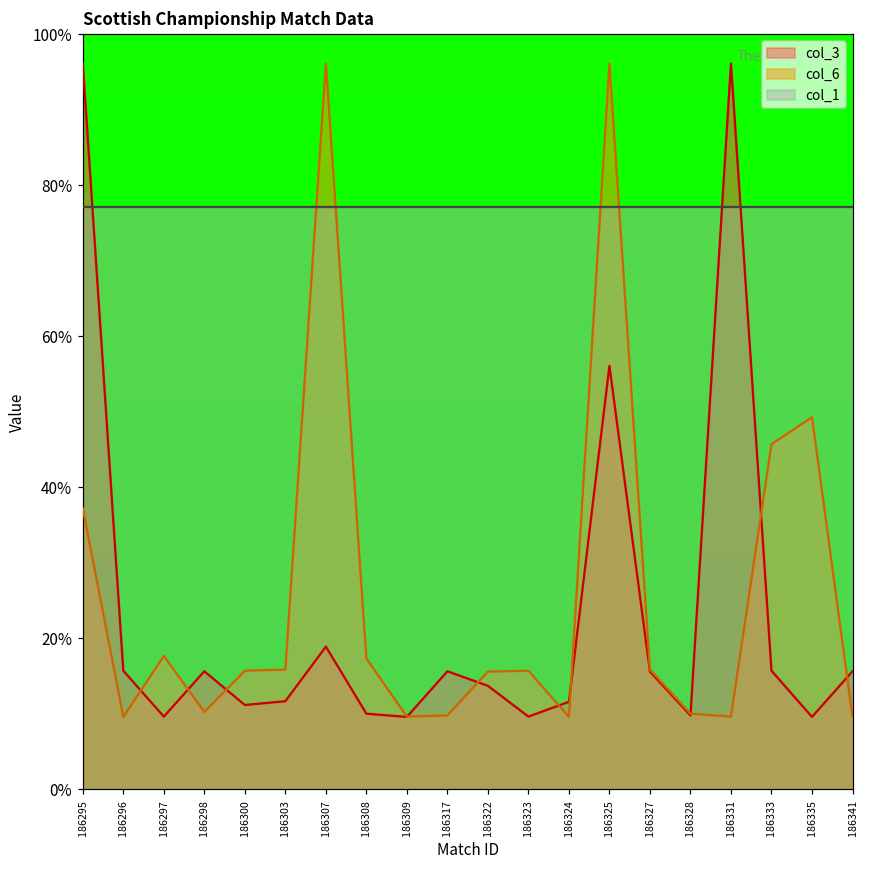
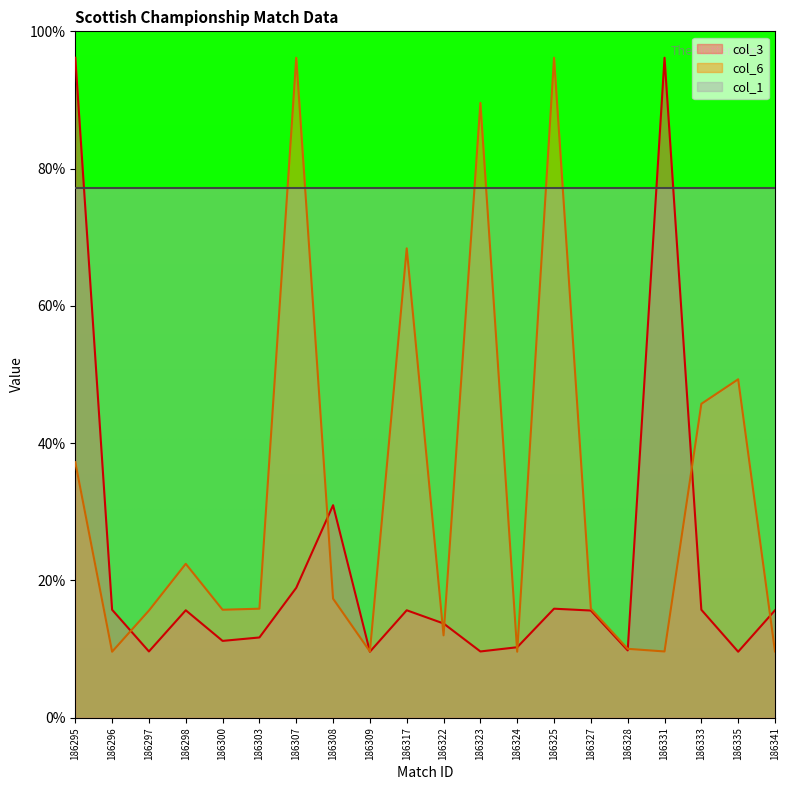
  {
    "col_3": {
      "186295": "96%",
      "186296": "16%",
      "186297": "10%",
      "186298": "16%",
      "186300": "11%",
      "186303": "12%",
      "186307": "19%",
-     "186308": "10%",
+     "186308": "31%",
      "186317": "16%",
      "186322": "14%",
      "186323": "10%",
-     "186324": "12%",
-     "186325": "56%",
+     "186324": "10%",
+     "186325": "16%",
      "186331": "96%",
      "186333": "16%",
      "186335": "10%",
      "186341": "16%"
    },
    "col_6": {
      "186295": "37%",
      "186296": "10%",
-     "186297": "18%",
-     "186298": "10%",
+     "186297": "16%",
+     "186298": "22%",
      "186300": "16%",
      "186303": "16%",
      "186307": "96%",
      "186308": "17%",
-     "186317": "10%",
-     "186322": "16%",
-     "186323": "16%",
+     "186317": "68%",
+     "186322": "12%",
+     "186323": "90%",
      "186324": "10%",
      "186325": "96%",
      "186331": "10%",
      "186333": "46%",
      "186335": "49%",
      "186341": "10%"
    },
    "col_1": {
      "186295": "77%",
      "186296": "77%",
      "186297": "77%",
      "186298": "77%",
      "186300": "77%",
      "186303": "77%",
      "186307": "77%",
      "186308": "77%",
      "186309": "77%",
      "186317": "77%",
      "186322": "77%",
      "186323": "77%",
      "186324": "77%",
      "186325": "77%",
      "186327": "77%",
      "186328": "77%",
      "186331": "77%",
      "186333": "77%",
      "186335": "77%",
      "186341": "77%"
    }
  }
